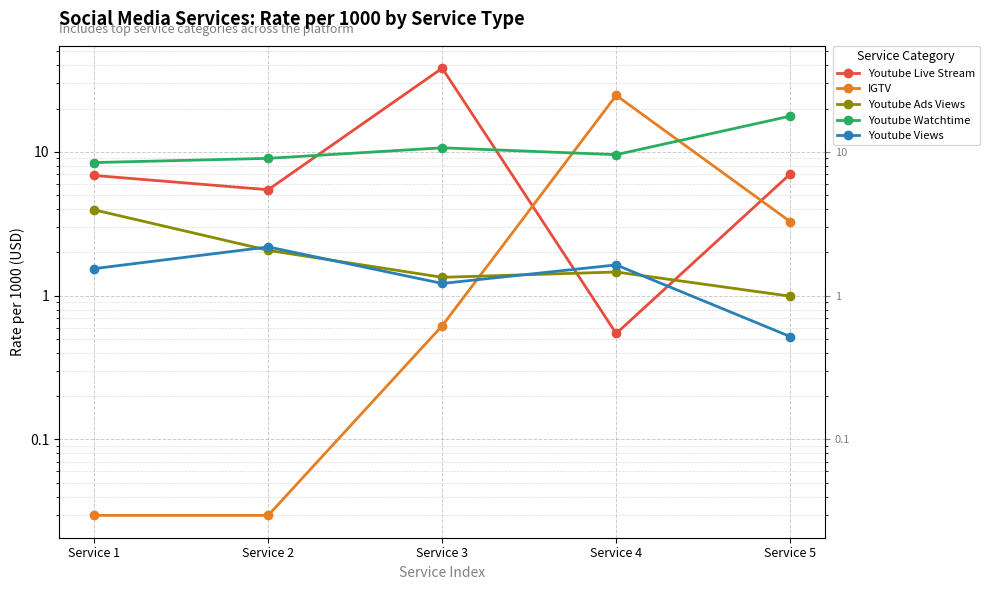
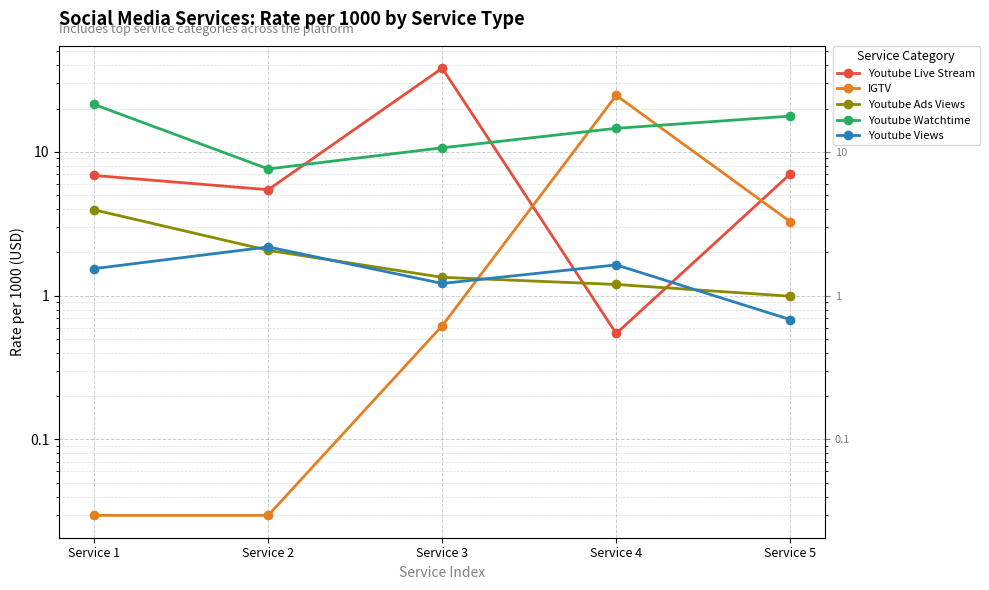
  {
    "Youtube Ads Views": {
      "Service 1": 3.9,
      "Service 2": 2.1,
      "Service 3": 1.3,
-     "Service 4": 1.5,
+     "Service 4": 1.2,
      "Service 5": 1.0
    },
    "Youtube Watchtime": {
-     "Service 1": 8,
-     "Service 2": 9,
+     "Service 1": 21,
+     "Service 2": 8,
      "Service 3": 11,
-     "Service 4": 10,
+     "Service 4": 15,
      "Service 5": 18
    },
    "Youtube Views": {
      "Service 1": 1.5,
      "Service 2": 2.2,
      "Service 3": 1.2,
      "Service 4": 1.6,
-     "Service 5": 0.52
+     "Service 5": 0.7
    }
  }
